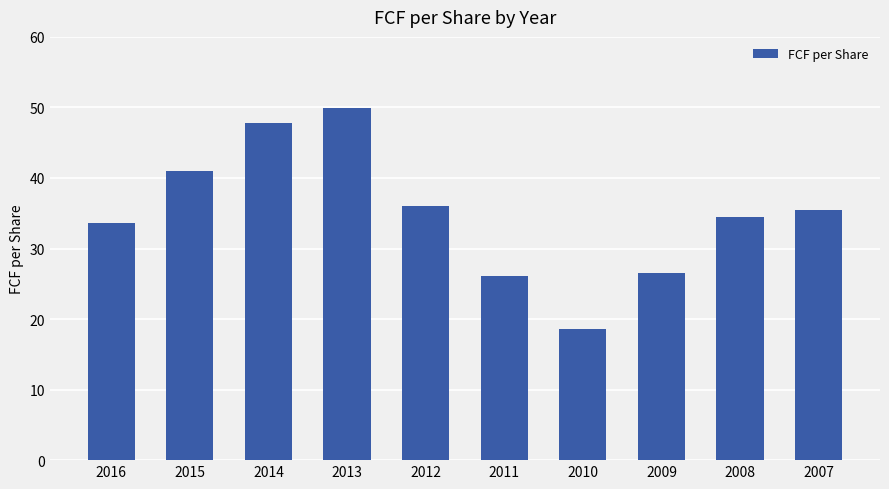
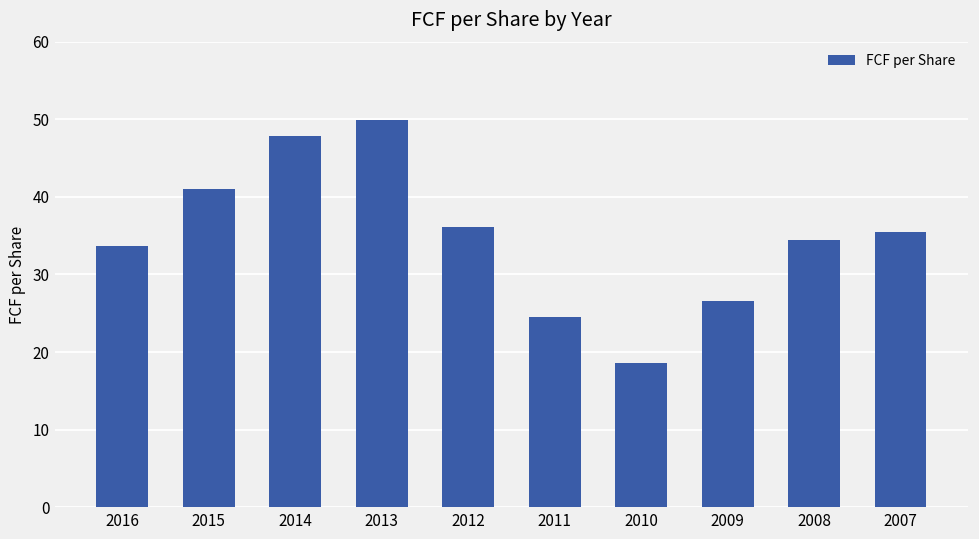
  {
    "2016": 34,
    "2015": 41,
    "2014": 48,
    "2013": 50,
    "2012": 36,
-   "2011": 26,
+   "2011": 25,
    "2010": 19,
    "2009": 27,
    "2008": 34,
    "2007": 36
  }
